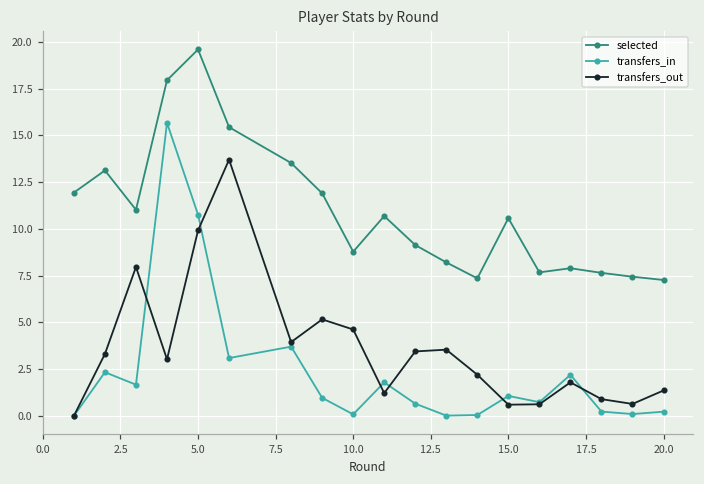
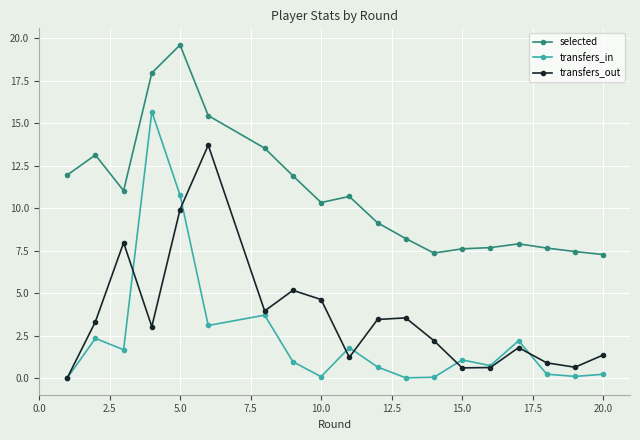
  {
    "selected": {
      "5.0": 19.6,
-     "10.0": 8.8,
-     "15.0": 10.6,
+     "10.0": 10.3,
+     "15.0": 7.6,
      "20.0": 7.3
    },
    "transfers_in": {
      "5.0": 10.8,
      "10.0": 0.1,
      "15.0": 1.1,
      "20.0": 0.2
    },
    "transfers_out": {
      "5.0": 9.9,
      "10.0": 4.6,
      "15.0": 0.6,
      "20.0": 1.4
    }
  }
